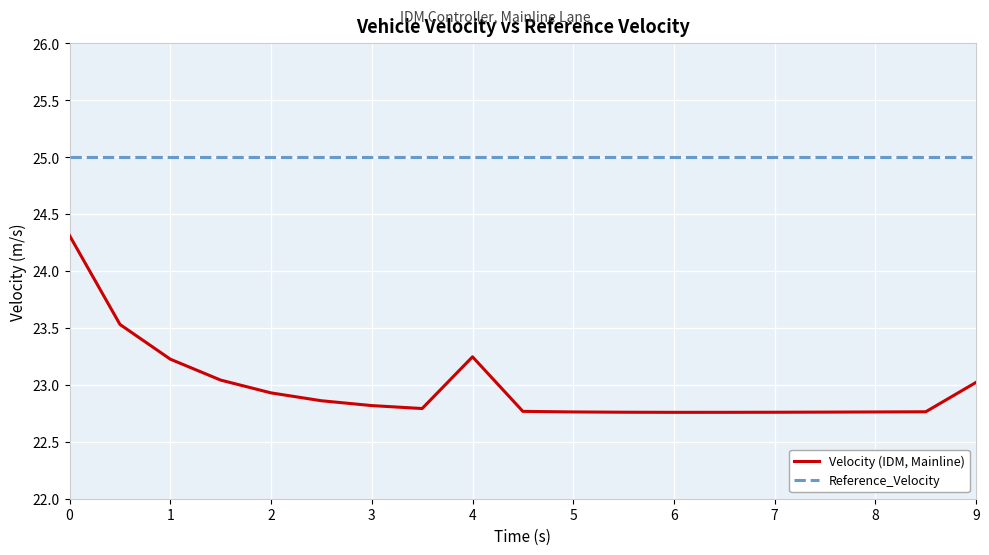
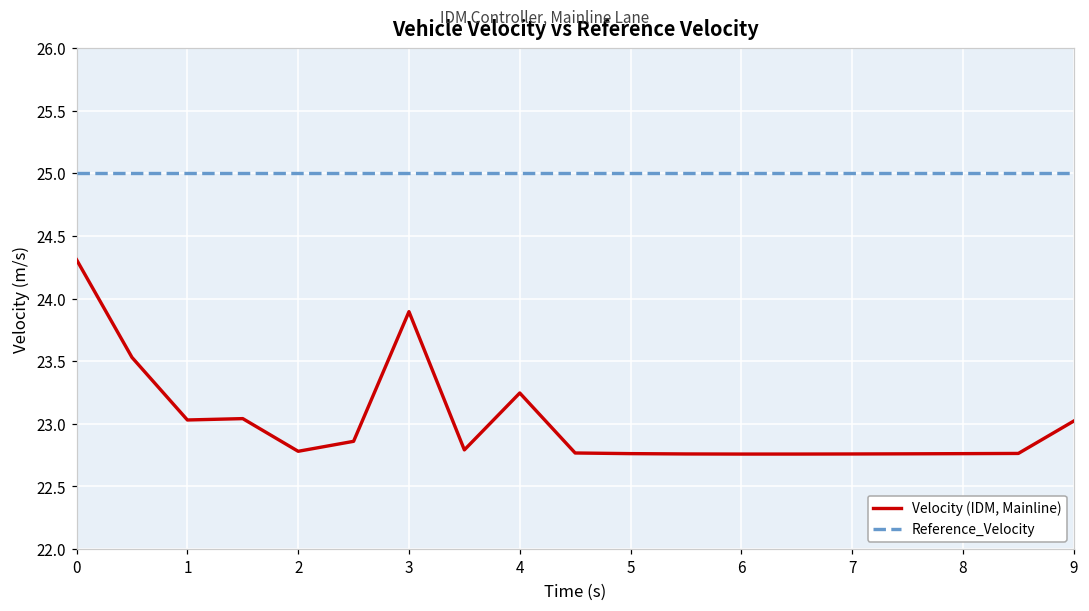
  {
    "Velocity (IDM, Mainline)": {
      "0": 24.31,
-     "1": 23.23,
-     "2": 22.93,
-     "3": 22.82,
+     "1": 23.03,
+     "2": 22.78,
+     "3": 23.90,
      "4": 23.25,
      "5": 22.76,
      "6": 22.76,
      "7": 22.76,
      "8": 22.76,
      "9": 23.02
    },
    "Reference_Velocity": {
      "0": 25.00,
      "1": 25.00,
      "2": 25.00,
      "3": 25.00,
      "4": 25.00,
      "5": 25.00,
      "6": 25.00,
      "7": 25.00,
      "8": 25.00,
      "9": 25.00
    }
  }
